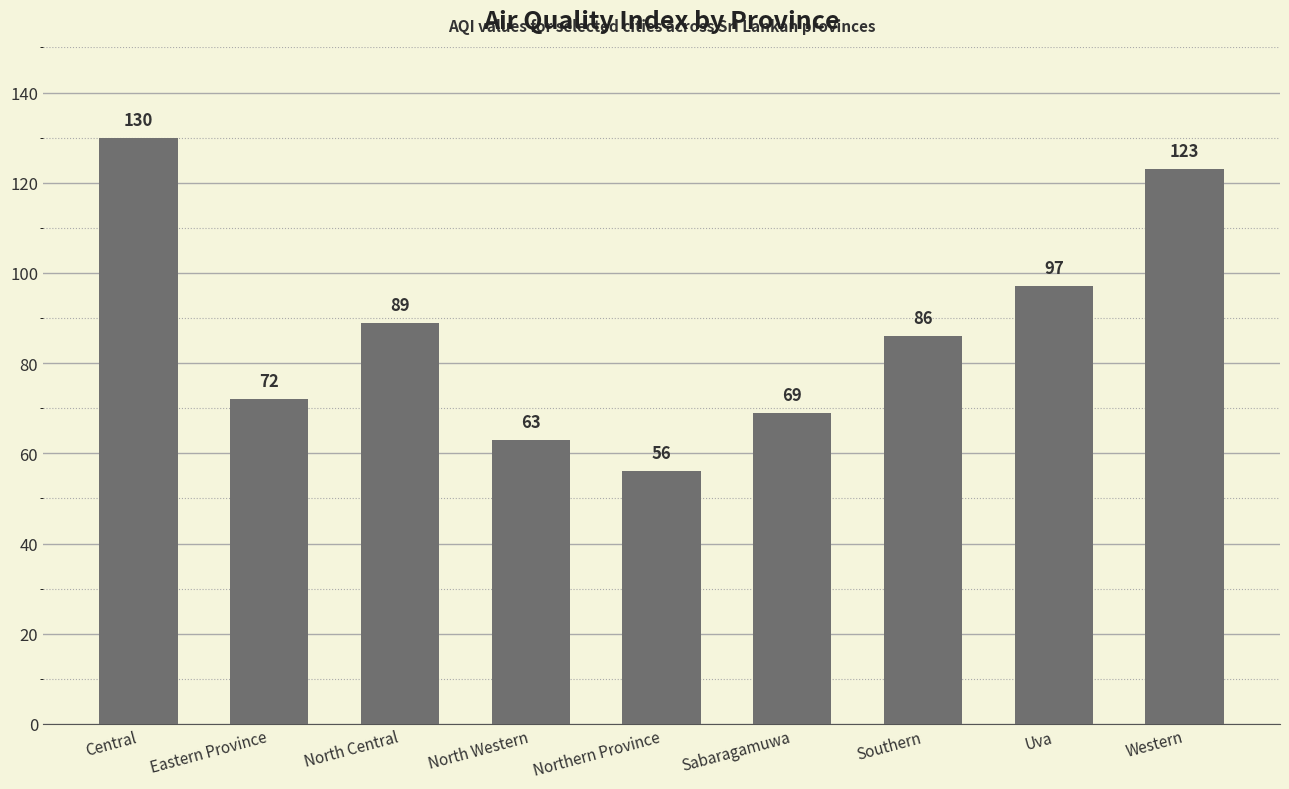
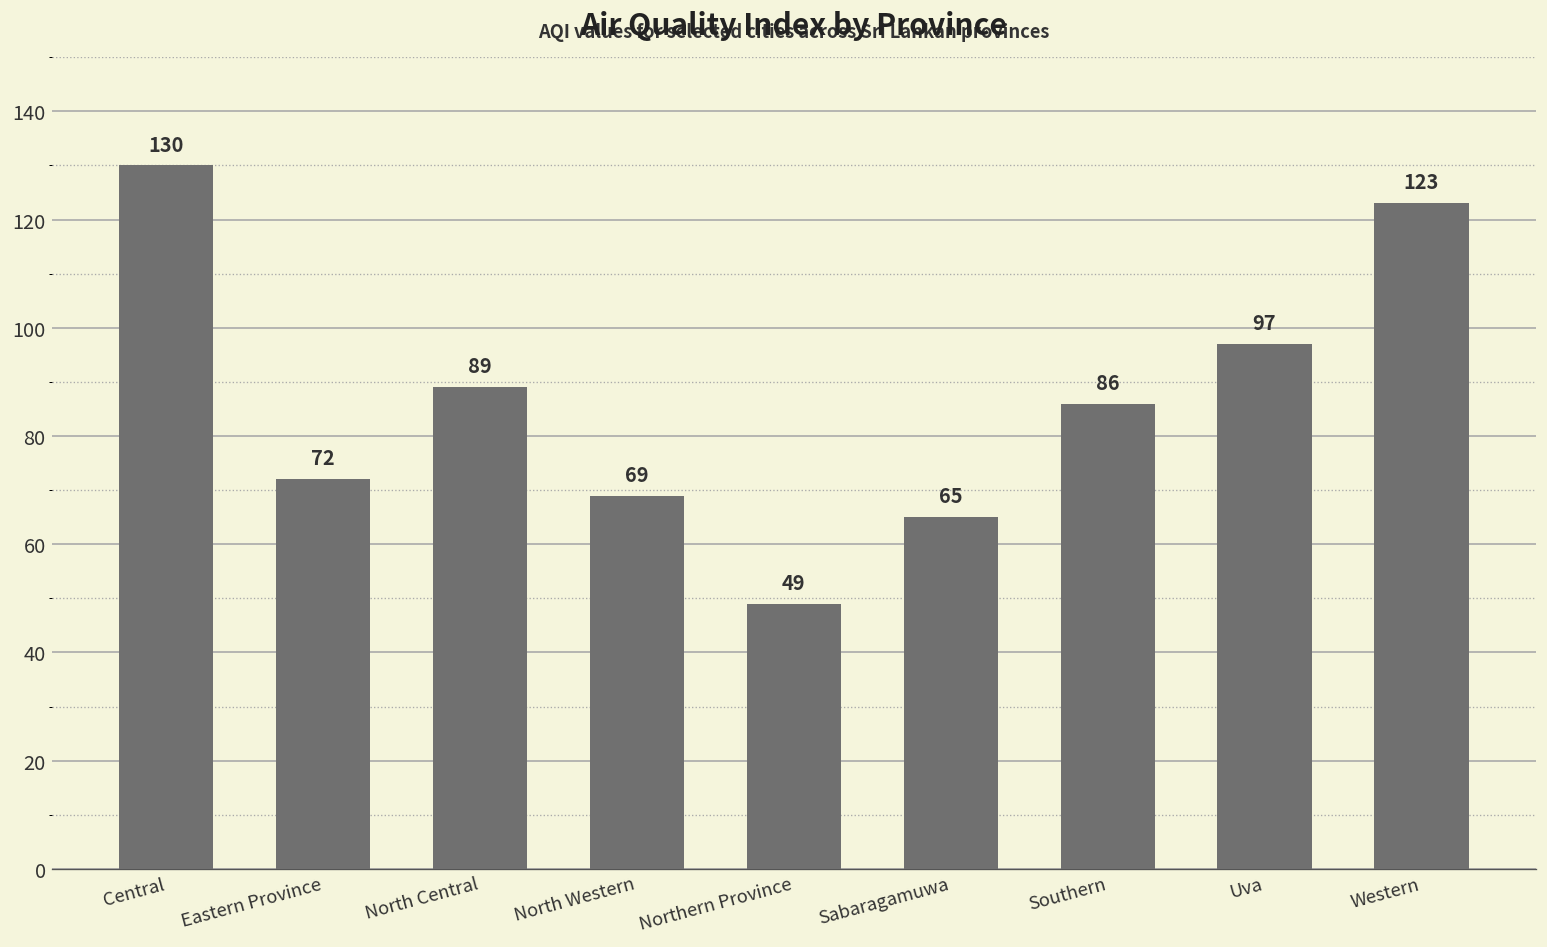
  {
    "Central": 130,
    "Eastern Province": 72,
    "North Central": 89,
-   "North Western": 63,
-   "Northern Province": 56,
-   "Sabaragamuwa": 69,
+   "North Western": 69,
+   "Northern Province": 49,
+   "Sabaragamuwa": 65,
    "Southern": 86,
    "Uva": 97,
    "Western": 123
  }
